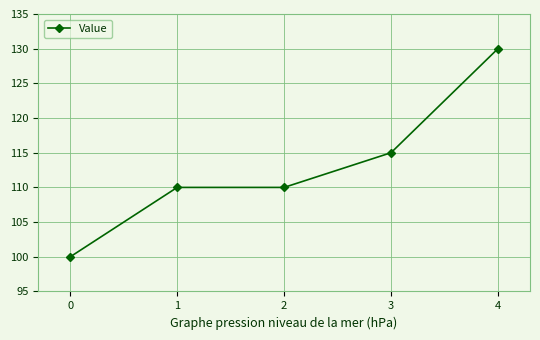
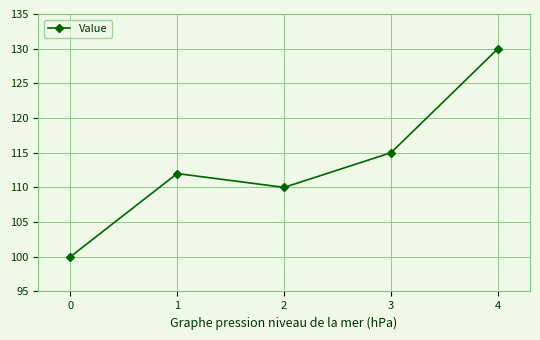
  {
    "0": 100,
-   "1": 110,
+   "1": 112,
    "2": 110,
    "3": 115,
    "4": 130
  }
